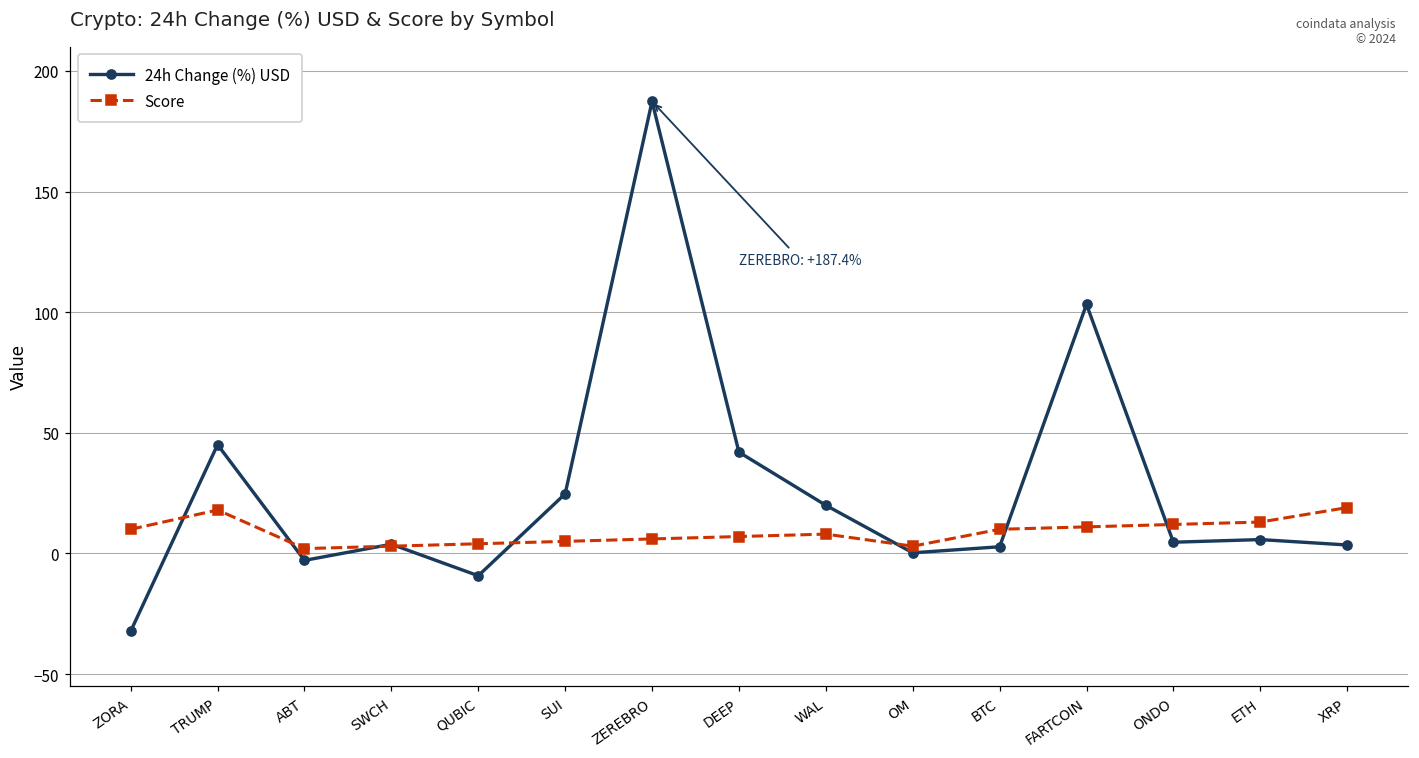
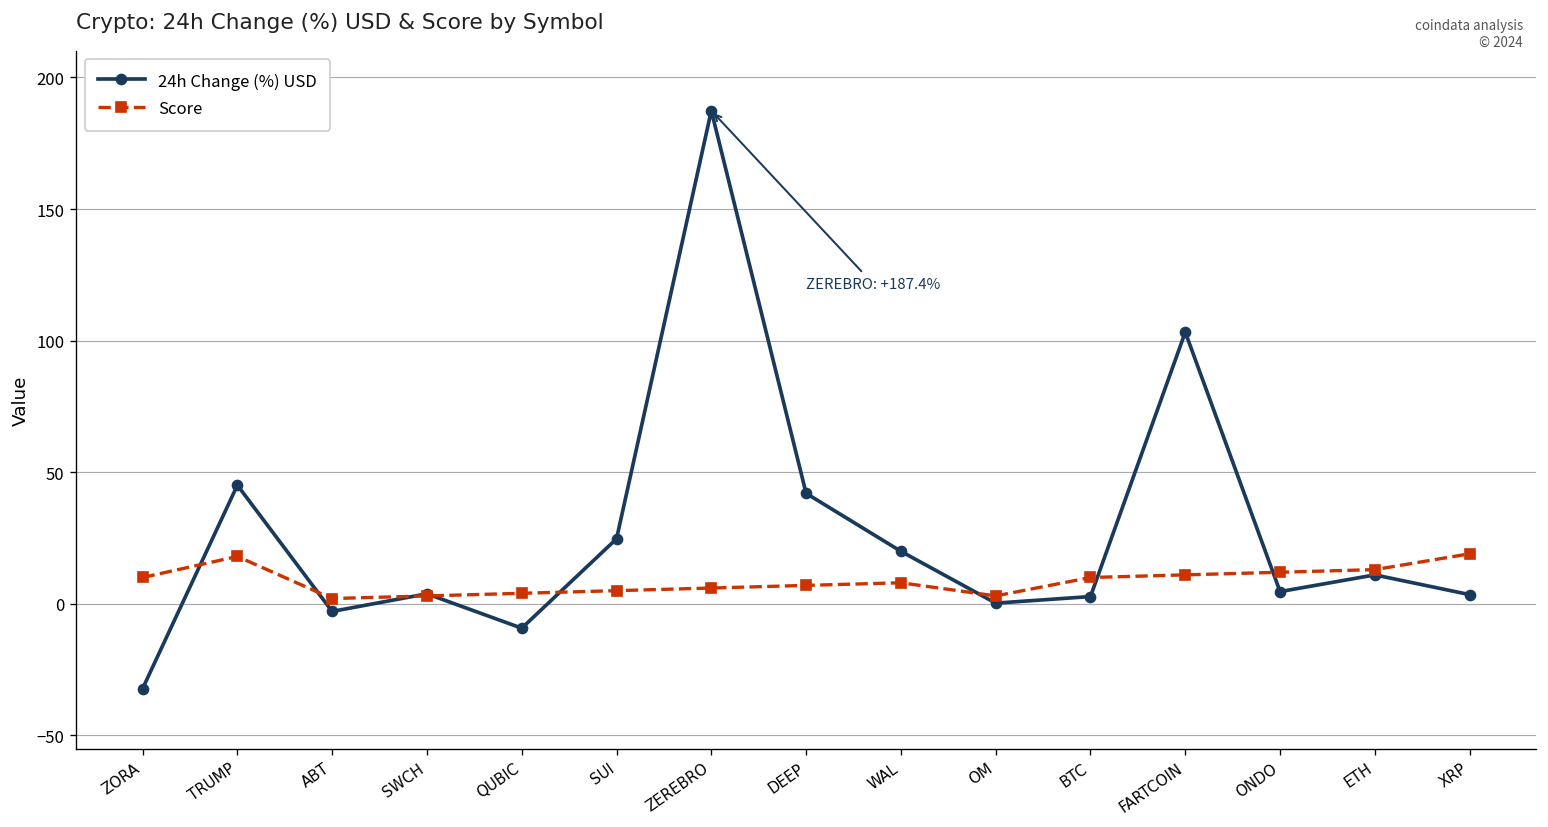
  {
    "24h Change (%) USD": {
      "ZORA": -32,
      "TRUMP": 45,
      "ABT": -3,
      "QUBIC": -9,
      "SUI": 25,
      "DEEP": 42,
      "WAL": 20,
      "OM": 0,
      "BTC": 3,
      "FARTCOIN": 103,
      "ONDO": 5,
-     "ETH": 6,
+     "ETH": 11,
      "XRP": 3
    },
    "Score": {
      "ZORA": 10,
      "TRUMP": 18,
      "ABT": 2,
      "QUBIC": 4,
      "SUI": 5,
      "ZEREBRO": 6,
      "DEEP": 7,
      "WAL": 8,
      "OM": 3,
      "BTC": 10,
      "FARTCOIN": 11,
      "ONDO": 12,
      "ETH": 13,
      "XRP": 19
    }
  }
